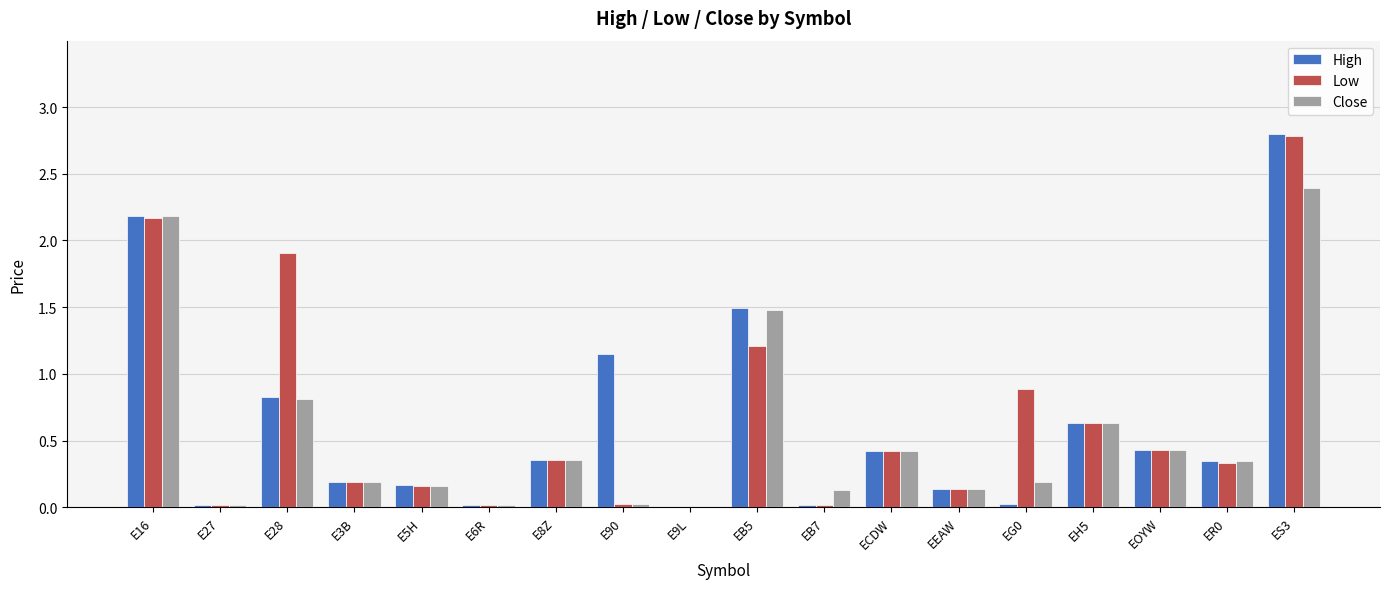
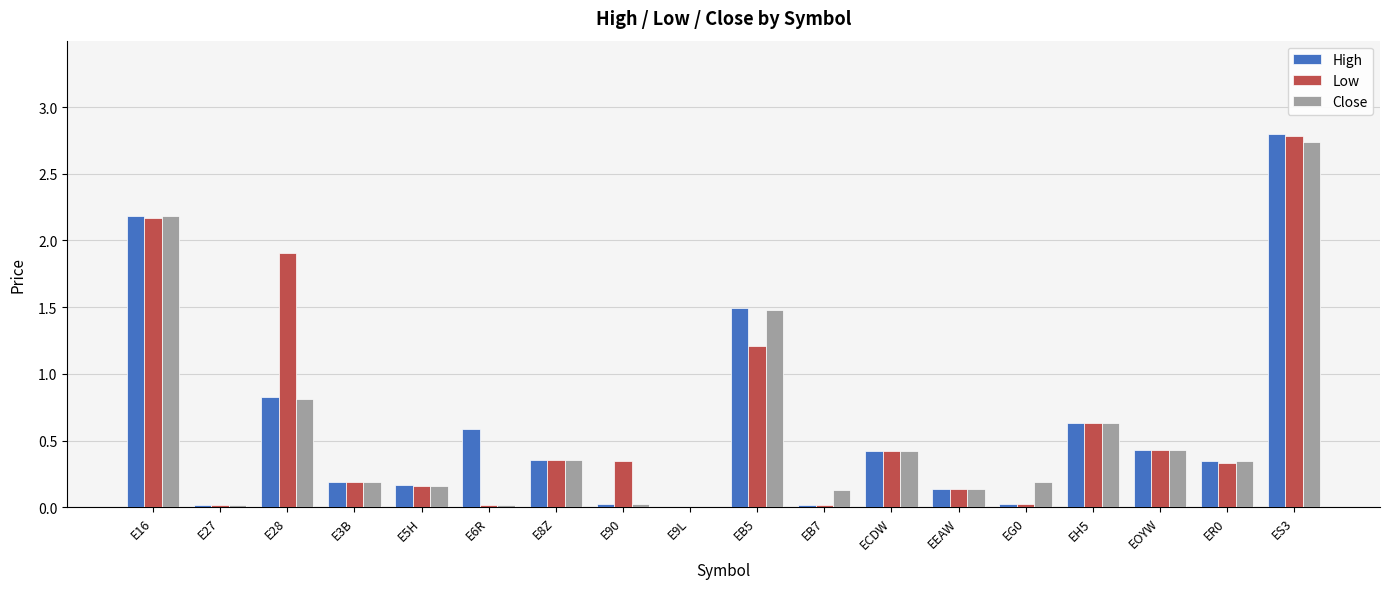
  {
    "High": {
      "E16": 2.18,
      "E28": 0.83,
      "E3B": 0.19,
      "E5H": 0.16,
-     "E6R": 0.01,
+     "E6R": 0.58,
      "E8Z": 0.36,
-     "E90": 1.15,
+     "E90": 0.03,
      "EB5": 1.49,
      "EB7": 0.02,
      "ECDW": 0.43,
      "EEAW": 0.13,
      "EG0": 0.03,
      "EH5": 0.64,
      "EOYW": 0.43,
      "ER0": 0.35,
      "ES3": 2.80
    },
    "Low": {
      "E16": 2.17,
      "E28": 1.90,
      "E3B": 0.19,
      "E5H": 0.16,
      "E8Z": 0.36,
-     "E90": 0.03,
+     "E90": 0.35,
      "EB5": 1.21,
      "EB7": 0.02,
      "ECDW": 0.43,
      "EEAW": 0.13,
-     "EG0": 0.89,
+     "EG0": 0.03,
      "EH5": 0.64,
      "EOYW": 0.43,
      "ER0": 0.34,
      "ES3": 2.78
    },
    "Close": {
      "E16": 2.18,
      "E28": 0.81,
      "E3B": 0.19,
      "E5H": 0.16,
      "E8Z": 0.36,
      "E90": 0.03,
      "EB5": 1.48,
      "EB7": 0.13,
      "ECDW": 0.43,
      "EEAW": 0.13,
      "EG0": 0.19,
      "EH5": 0.64,
      "EOYW": 0.43,
      "ER0": 0.35,
-     "ES3": 2.39
+     "ES3": 2.74
    }
  }
